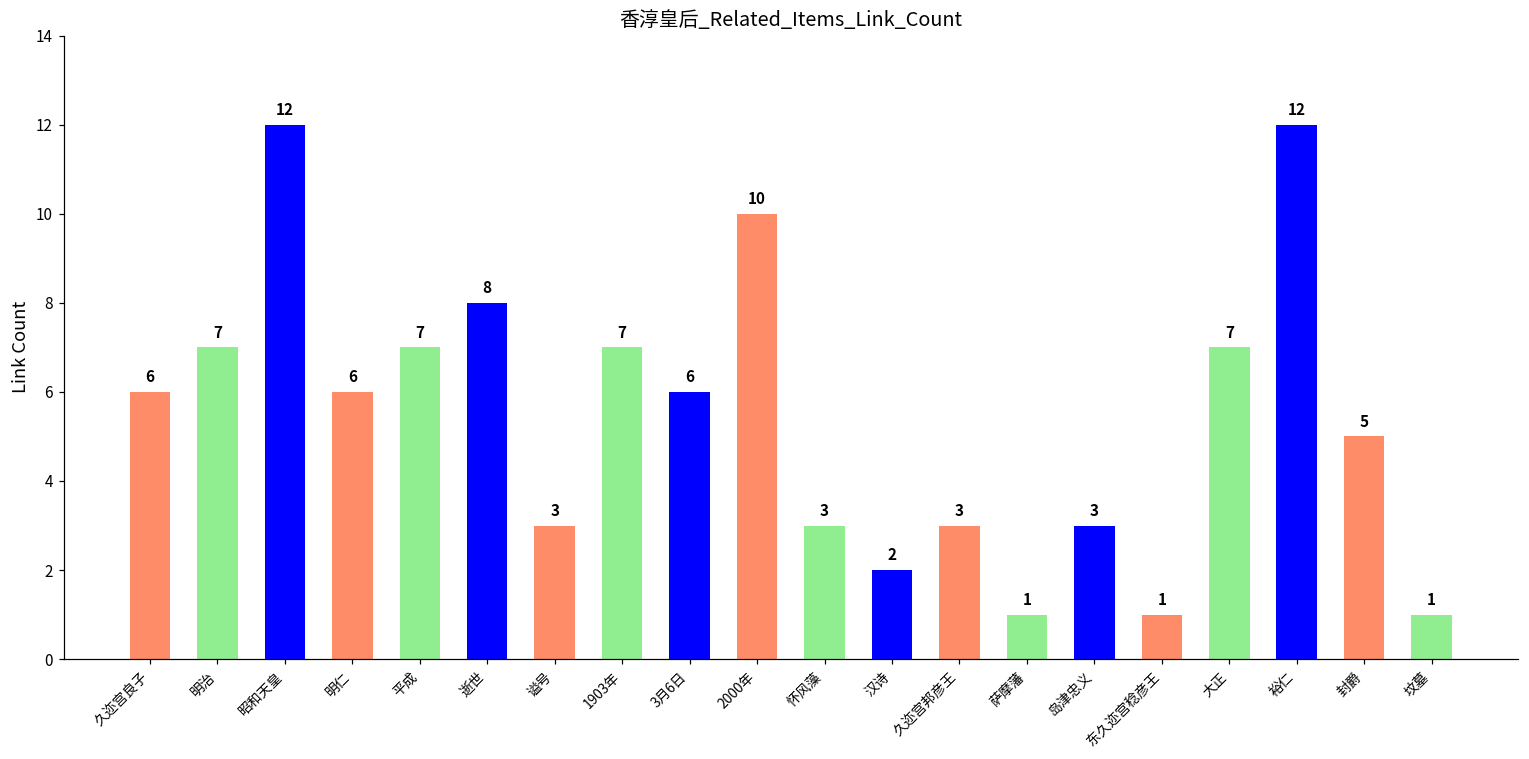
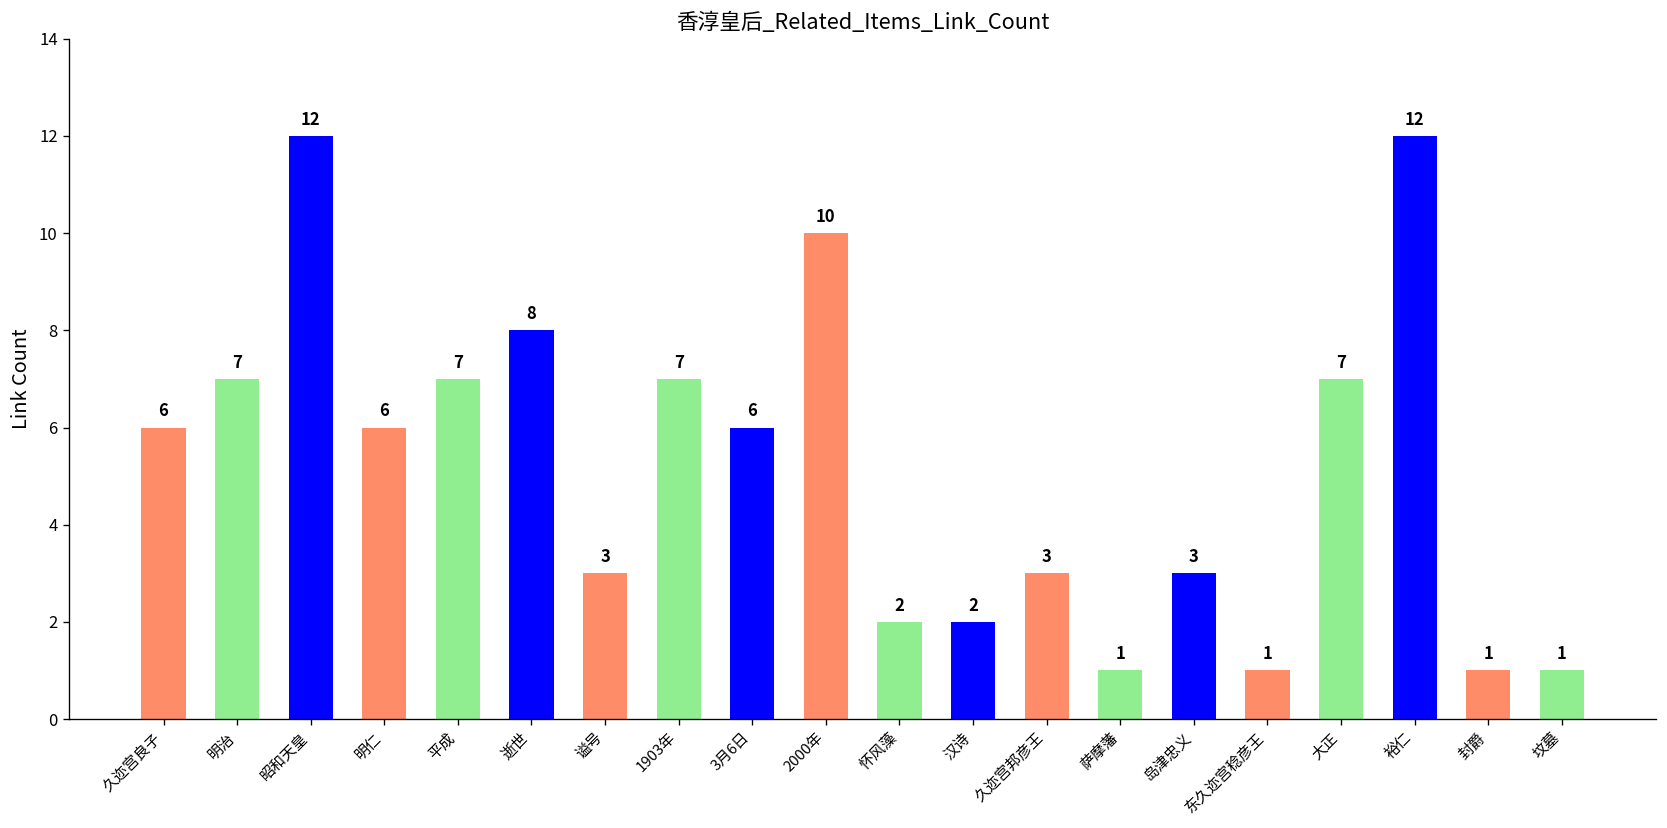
  {
    "久迩宫良子": 6,
    "明治": 7,
    "昭和天皇": 12,
    "明仁": 6,
    "平成": 7,
    "逝世": 8,
    "谥号": 3,
    "1903年": 7,
    "3月6日": 6,
    "2000年": 10,
-   "怀风藻": 3,
+   "怀风藻": 2,
    "汉诗": 2,
    "久迩宫邦彦王": 3,
    "萨摩藩": 1,
    "岛津忠义": 3,
    "东久迩宫稔彦王": 1,
    "大正": 7,
    "裕仁": 12,
-   "封爵": 5,
+   "封爵": 1,
    "坟墓": 1
  }
